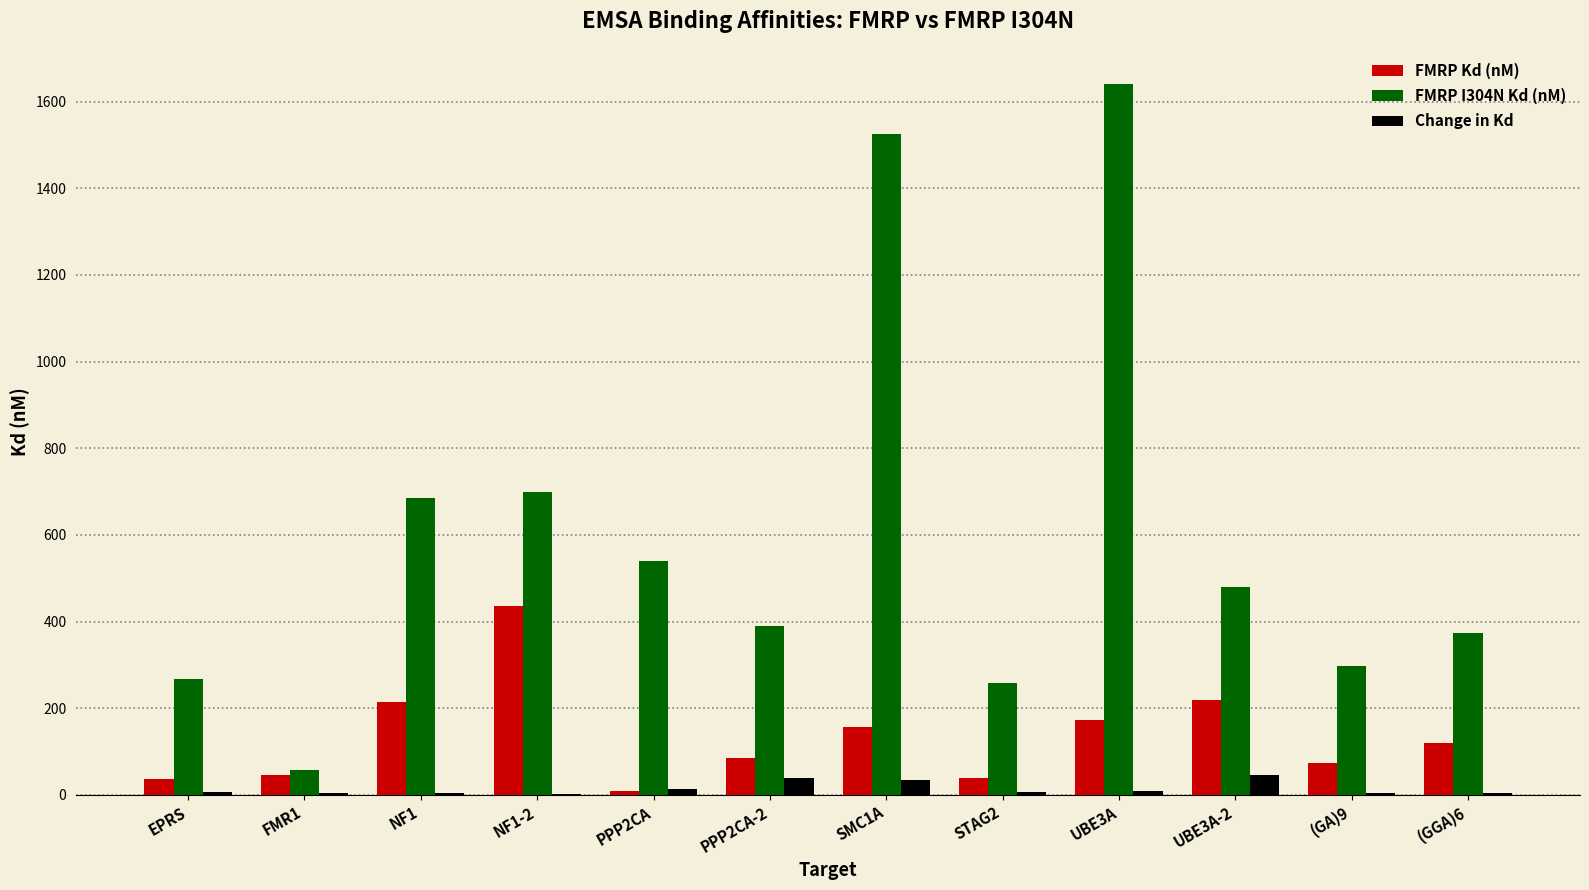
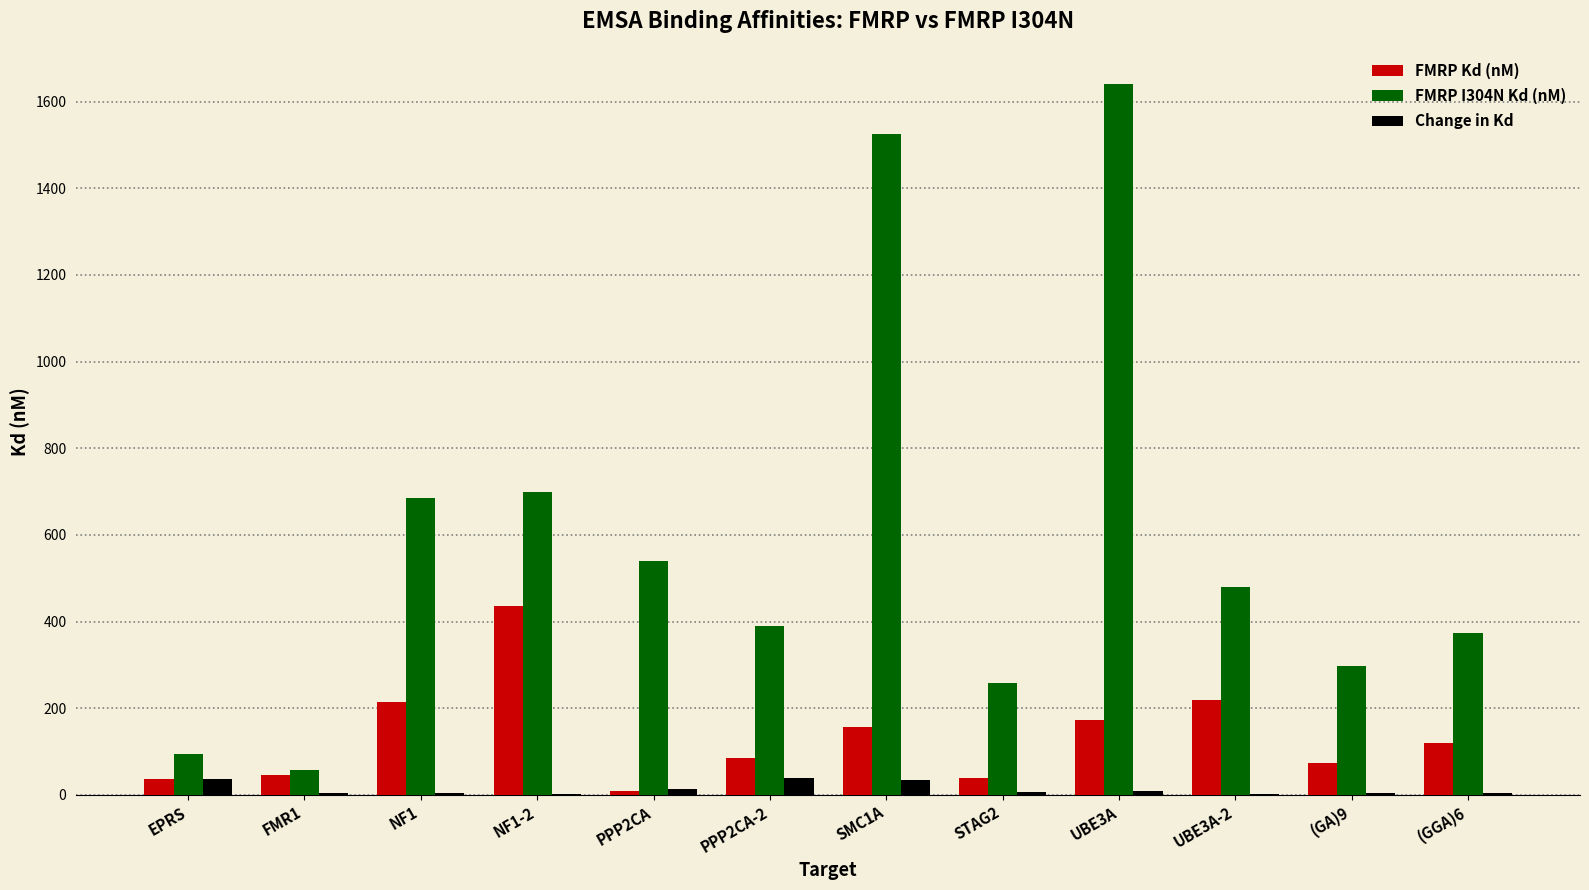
  {
    "FMRP Kd (nM)": {
      "EPRS": 40,
      "FMR1": 50,
      "NF1": 210,
      "NF1-2": 440,
      "PPP2CA": 10,
      "PPP2CA-2": 90,
      "SMC1A": 160,
      "STAG2": 40,
      "UBE3A": 170,
      "UBE3A-2": 220,
      "(GA)9": 70,
      "(GGA)6": 120
    },
    "FMRP I304N Kd (nM)": {
-     "EPRS": 270,
+     "EPRS": 90,
      "FMR1": 60,
      "NF1": 690,
      "NF1-2": 700,
      "PPP2CA": 540,
      "PPP2CA-2": 390,
      "SMC1A": 1530,
      "STAG2": 260,
      "UBE3A": 1640,
      "UBE3A-2": 480,
      "(GA)9": 300,
      "(GGA)6": 370
    },
    "Change in Kd": {
-     "EPRS": 10,
+     "EPRS": 40,
      "PPP2CA": 10,
      "PPP2CA-2": 40,
      "SMC1A": 30,
      "STAG2": 10,
      "UBE3A": 10,
-     "UBE3A-2": 50
+     "UBE3A-2": 0
    }
  }
